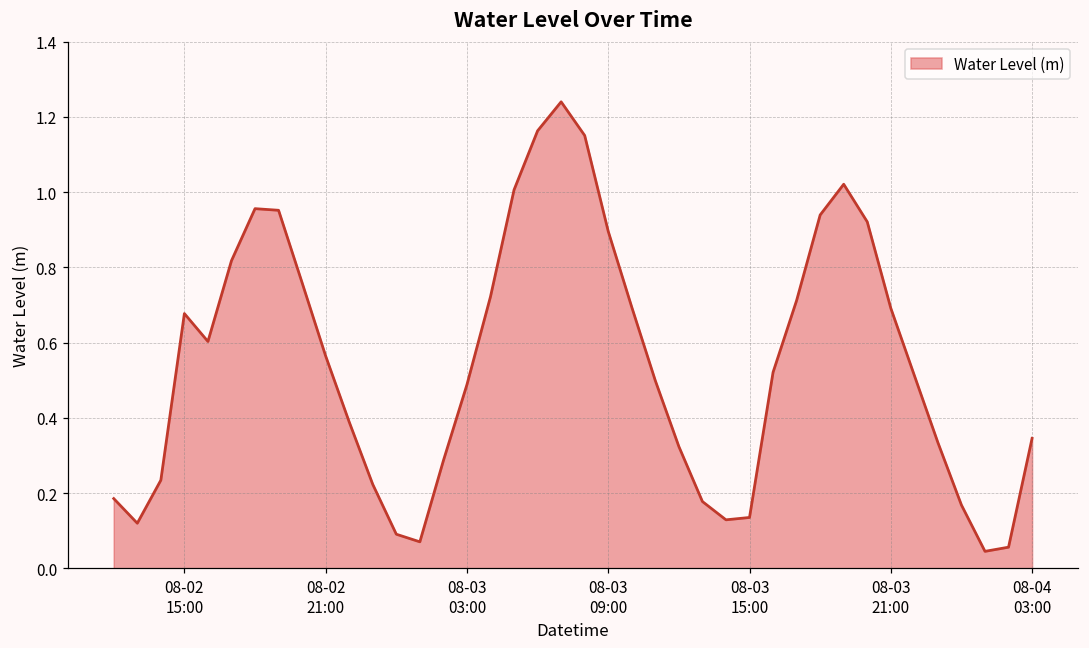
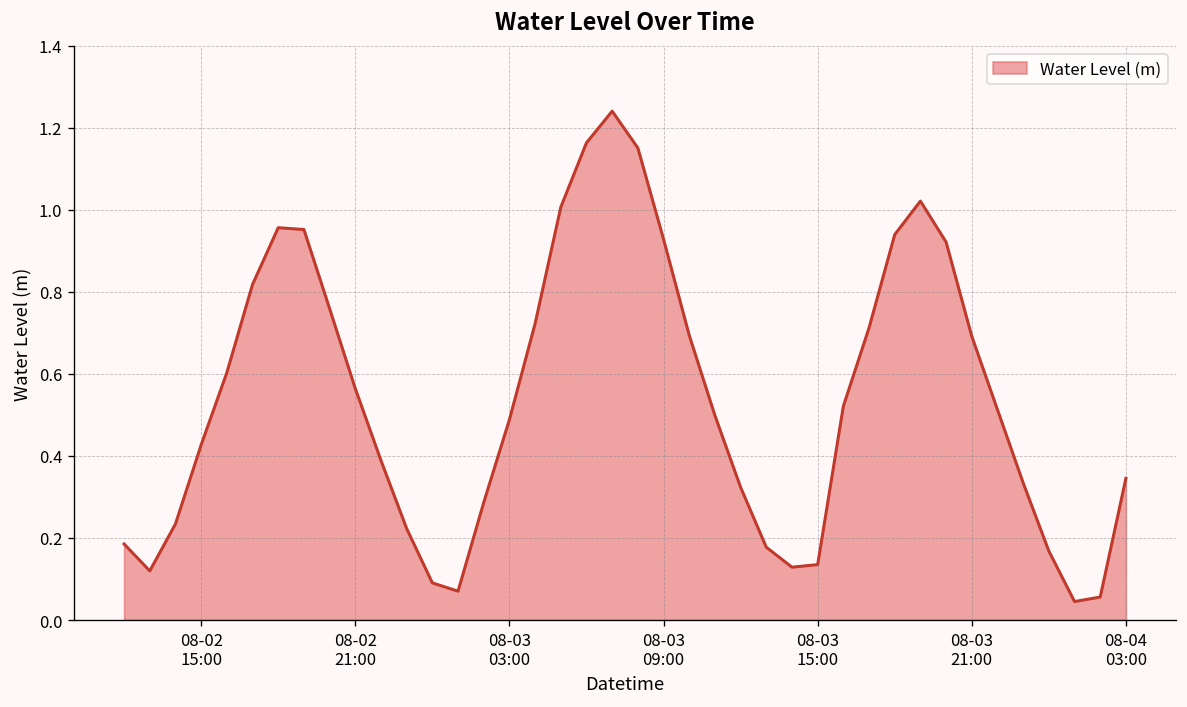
  {
-   "08-02 15:00": 0.68,
+   "08-02 15:00": 0.43,
    "08-02 21:00": 0.56,
    "08-03 03:00": 0.49,
-   "08-03 09:00": 0.90,
+   "08-03 09:00": 0.93,
    "08-03 15:00": 0.14,
    "08-03 21:00": 0.69,
    "08-04 03:00": 0.35
  }
